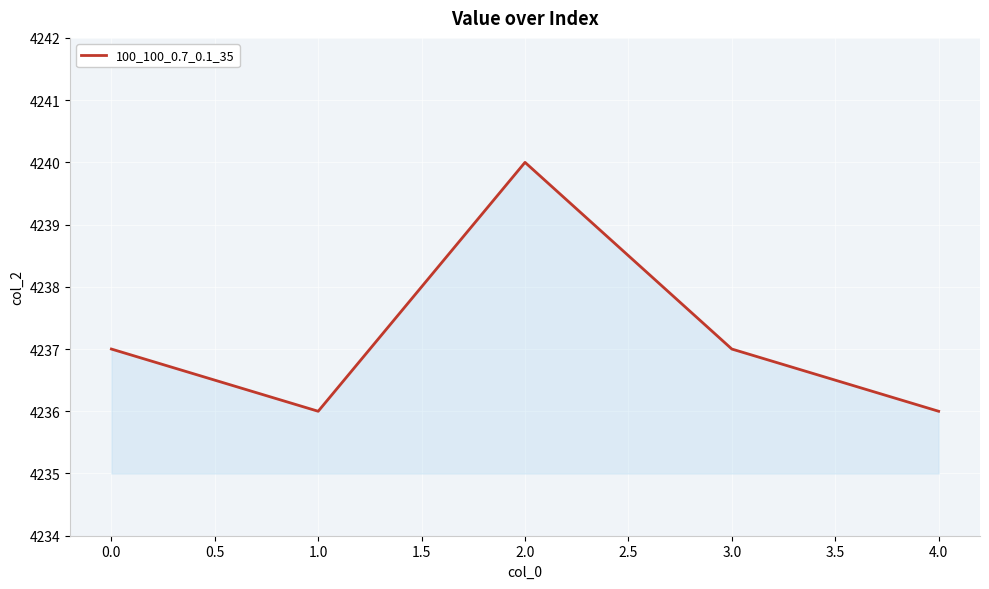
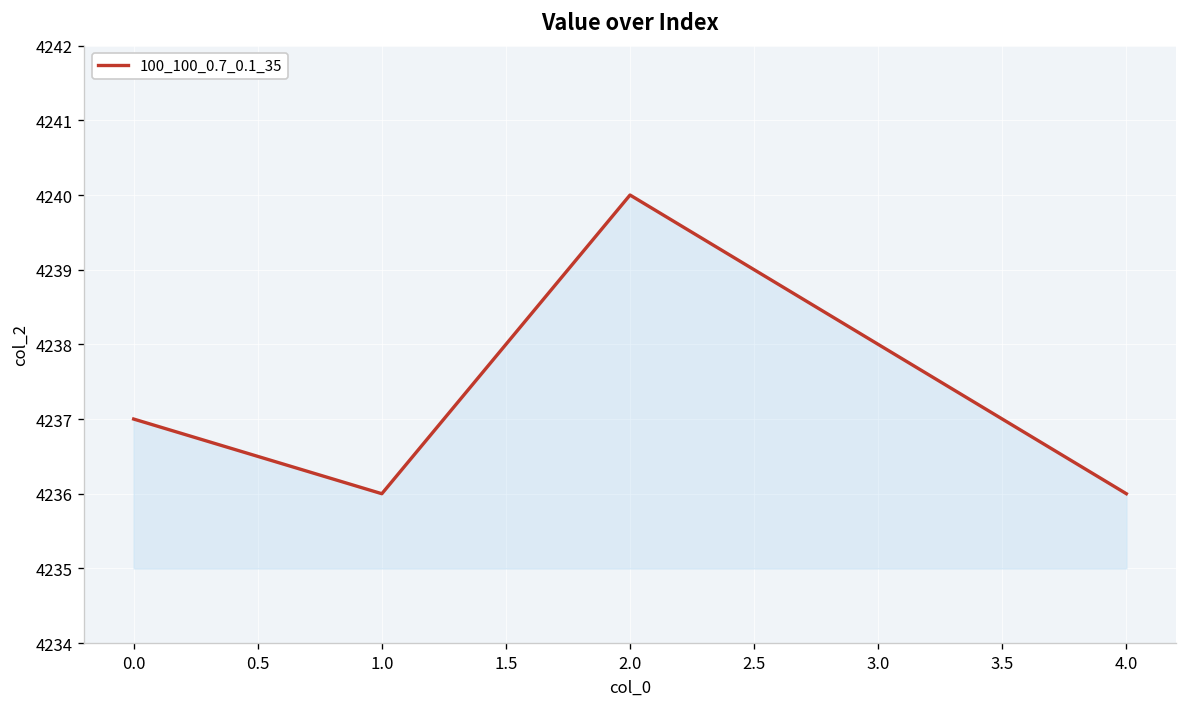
  {
    "0.0": 4237,
    "1.0": 4236,
    "2.0": 4240,
-   "3.0": 4237,
+   "3.0": 4238,
    "4.0": 4236
  }
